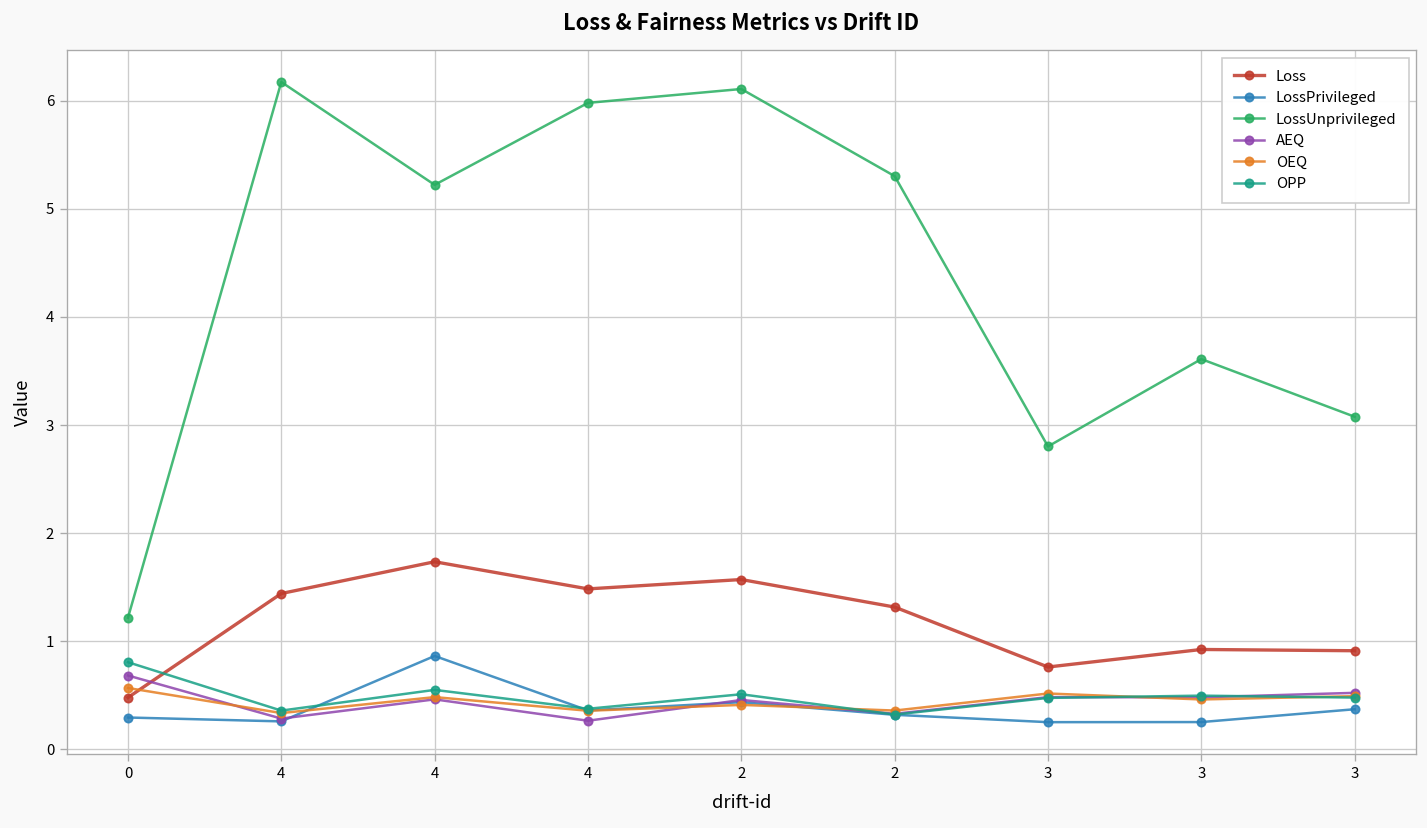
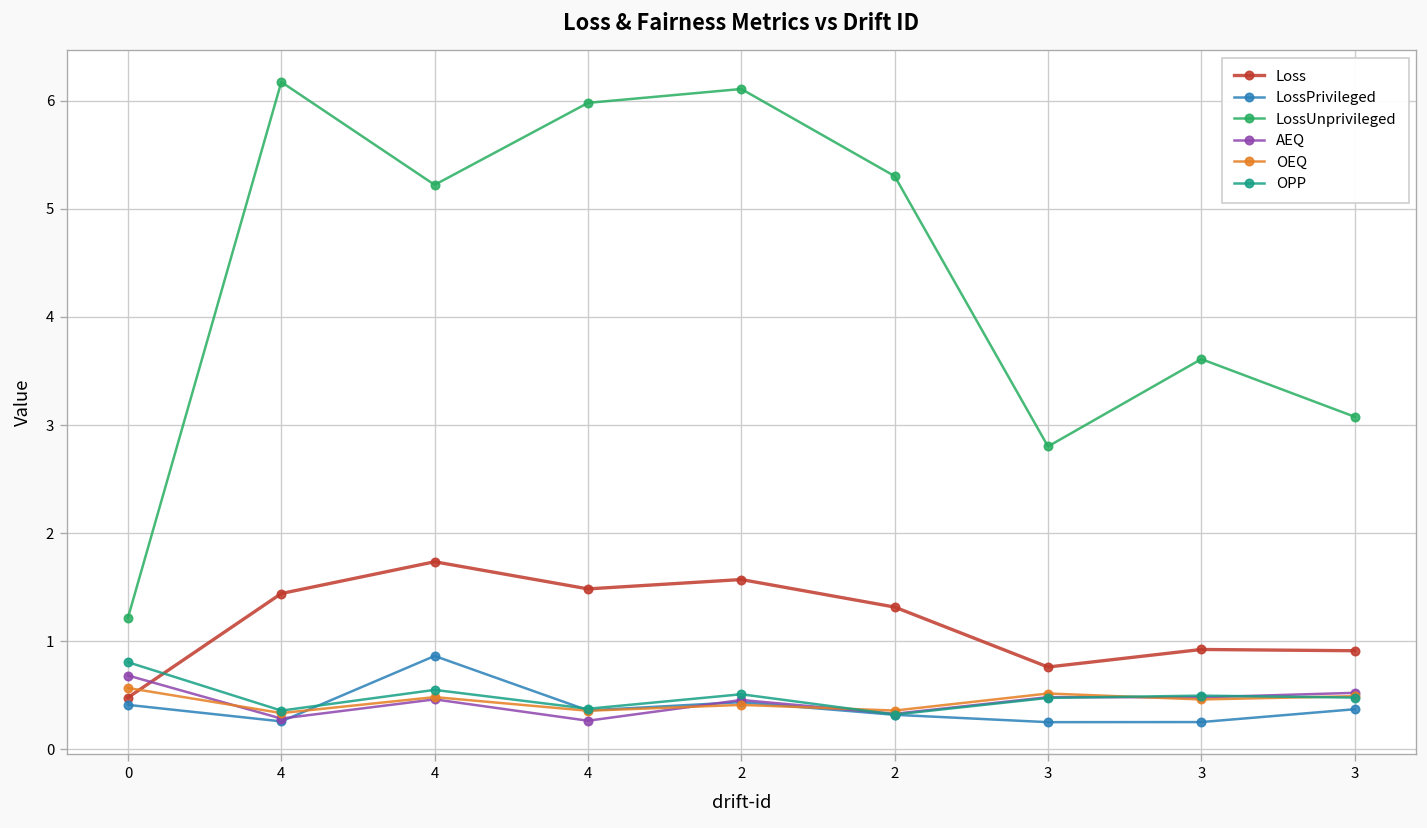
  {
    "Loss": {
      "0": 0.5
    },
    "LossPrivileged": {
-     "0": 0.3
+     "0": 0.4
    },
    "AEQ": {
      "0": 0.7
    },
    "OEQ": {
      "0": 0.6
    }
  }
